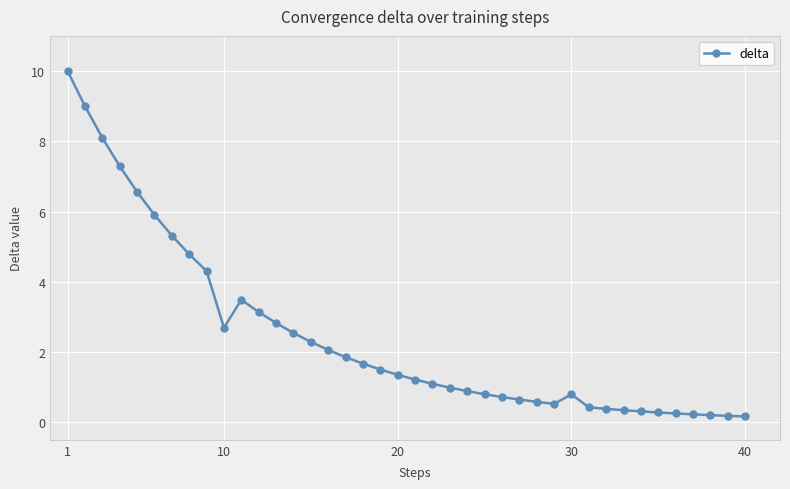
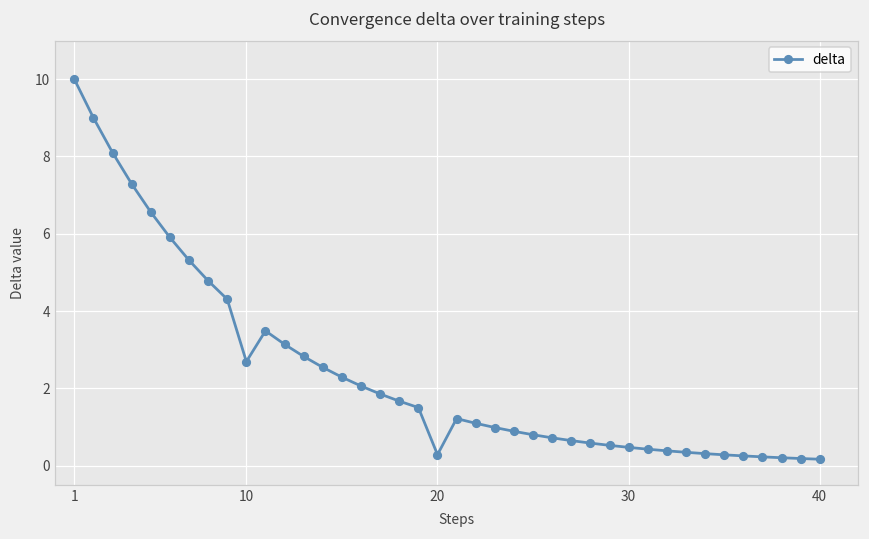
  {
    "1": 10.0,
    "10": 2.7,
-   "20": 1.4,
-   "30": 0.8,
+   "20": 0.3,
+   "30": 0.5,
    "40": 0.2
  }
